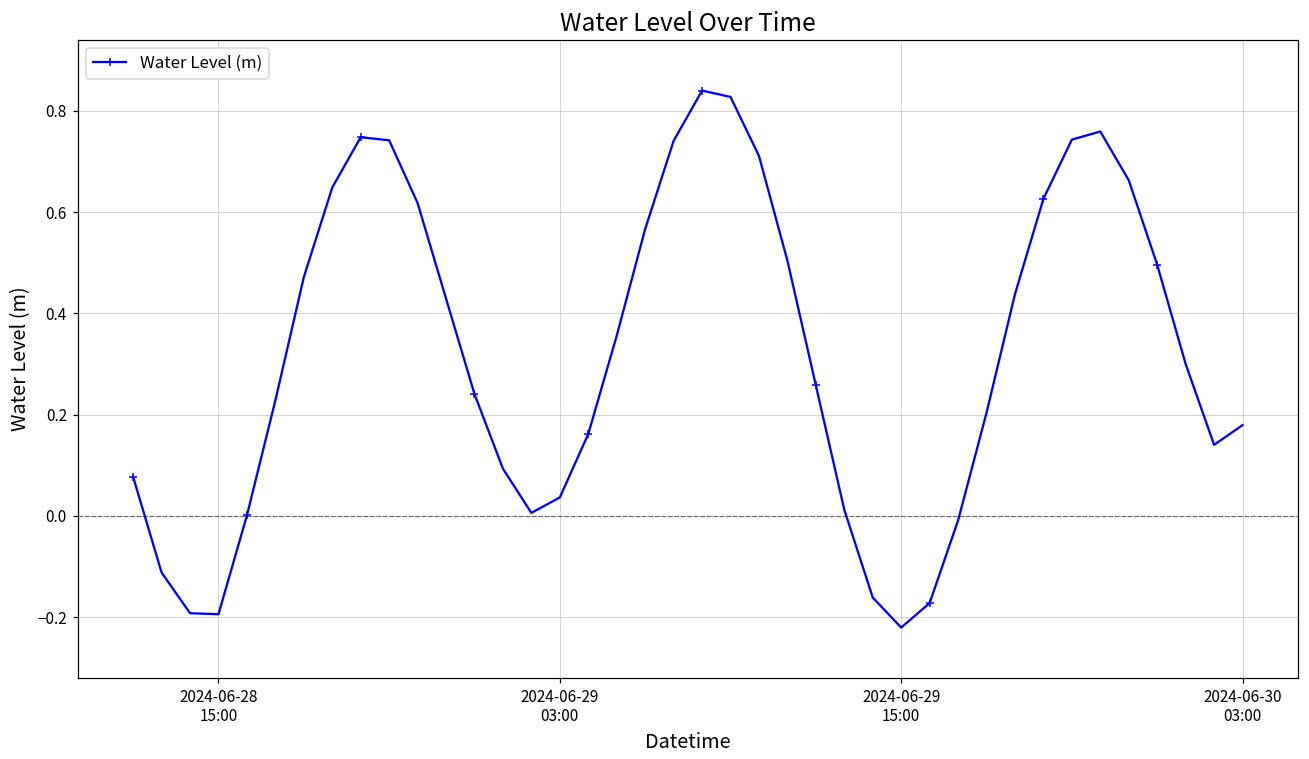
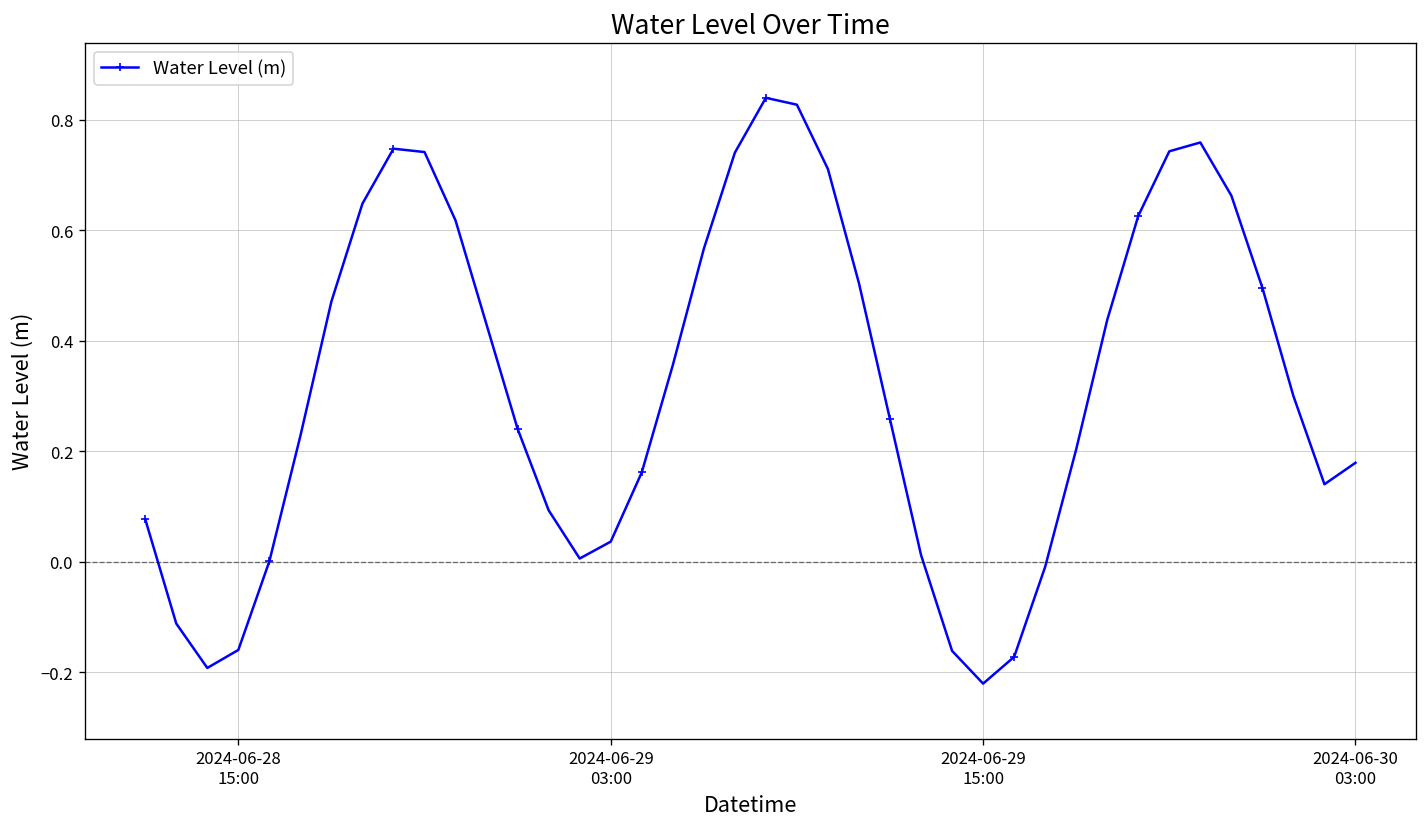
  {
-   "2024-06-28 15:00": -0.19,
+   "2024-06-28 15:00": -0.16,
    "2024-06-29 03:00": 0.04,
    "2024-06-29 15:00": -0.22,
    "2024-06-30 03:00": 0.18
  }
